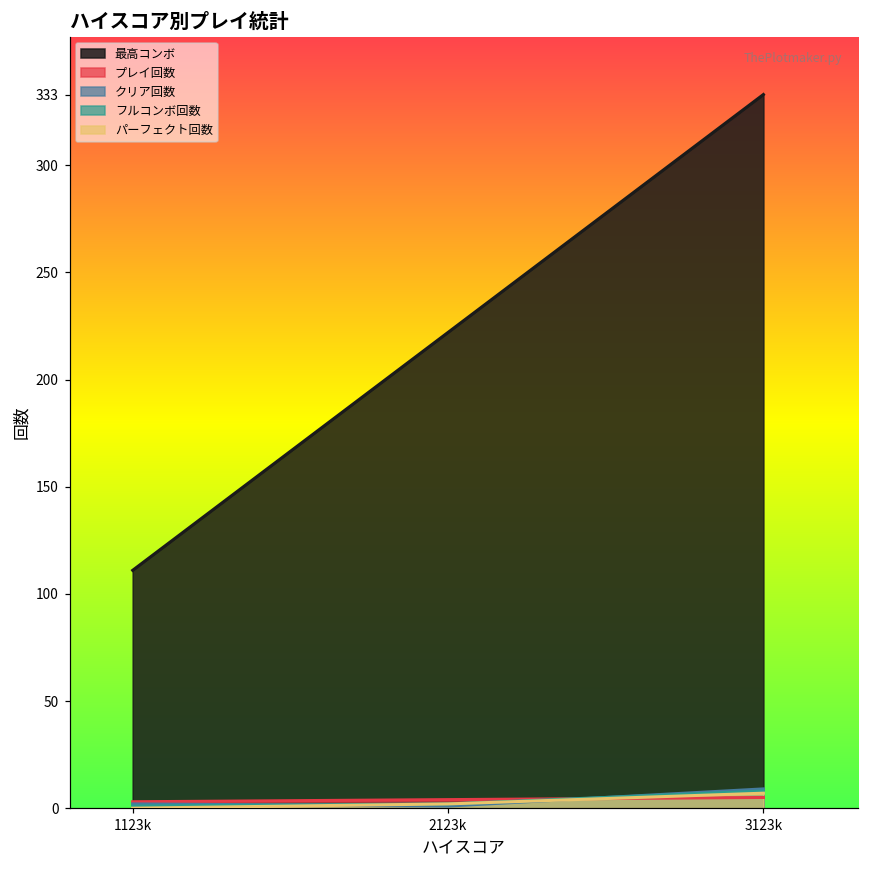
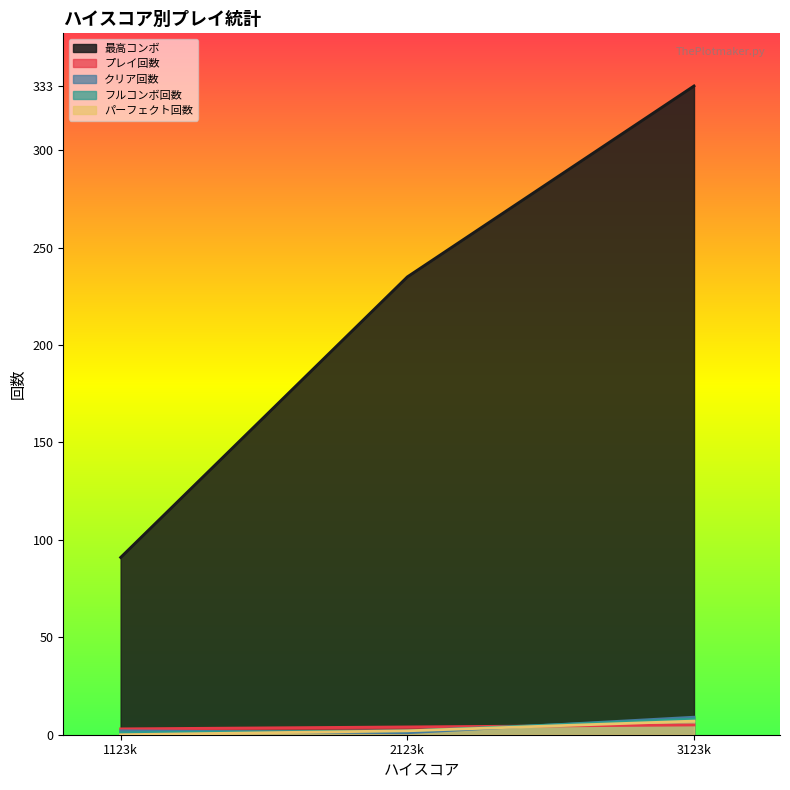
  {
    "最高コンボ": {
-     "1123k": 111,
-     "2123k": 222,
+     "1123k": 91,
+     "2123k": 235,
      "3123k": 333
    },
    "プレイ回数": {
      "2123k": 4,
      "3123k": 5
    }
  }
